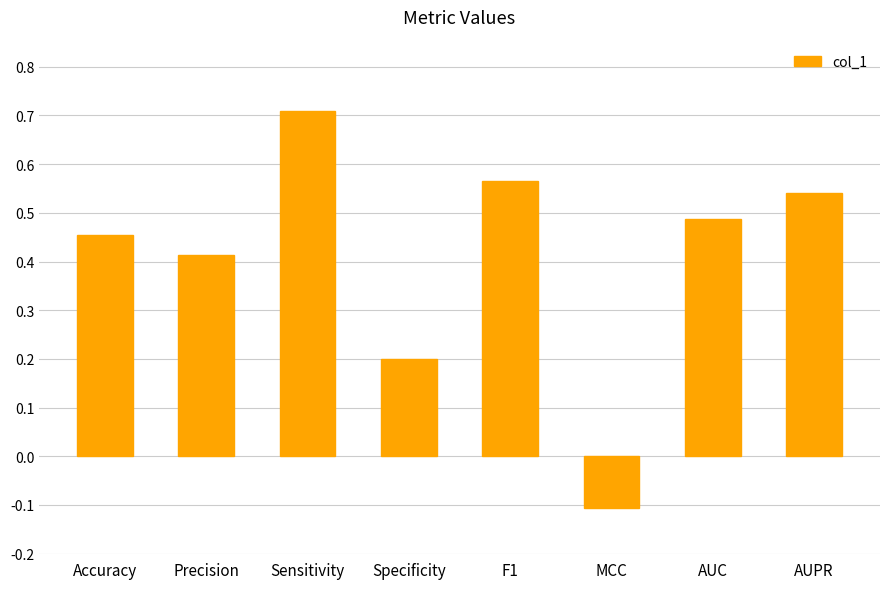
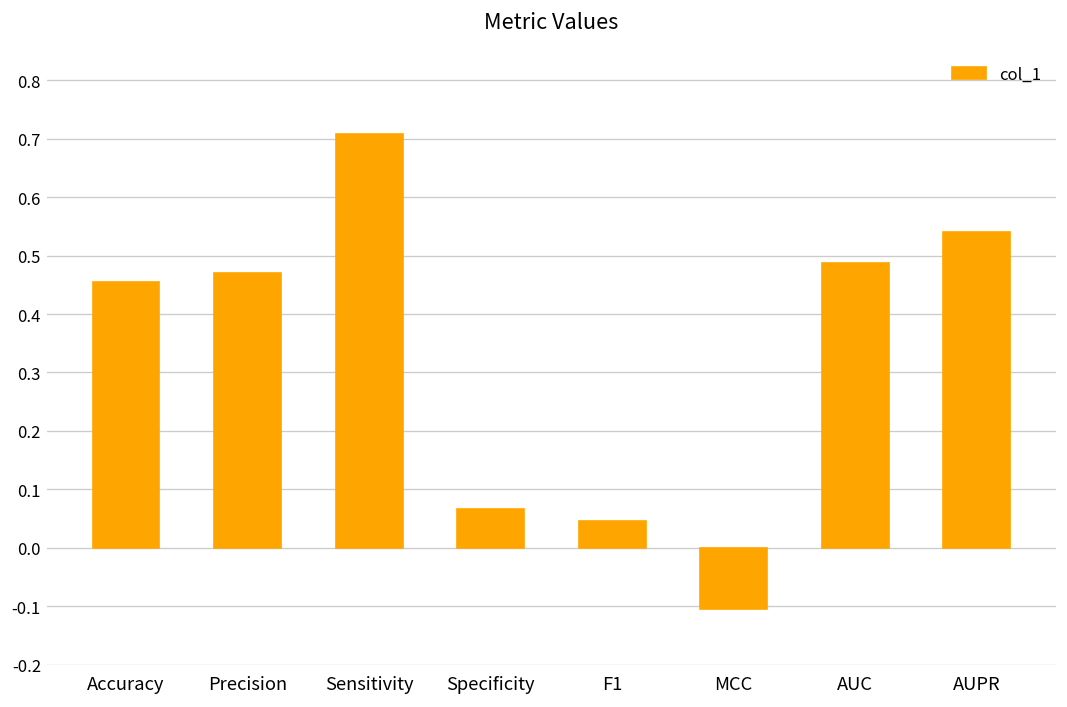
  {
    "Accuracy": 0.45,
-   "Precision": 0.41,
+   "Precision": 0.47,
    "Sensitivity": 0.71,
-   "Specificity": 0.20,
-   "F1": 0.57,
+   "Specificity": 0.07,
+   "F1": 0.05,
    "MCC": -0.11,
    "AUC": 0.49,
    "AUPR": 0.54
  }
